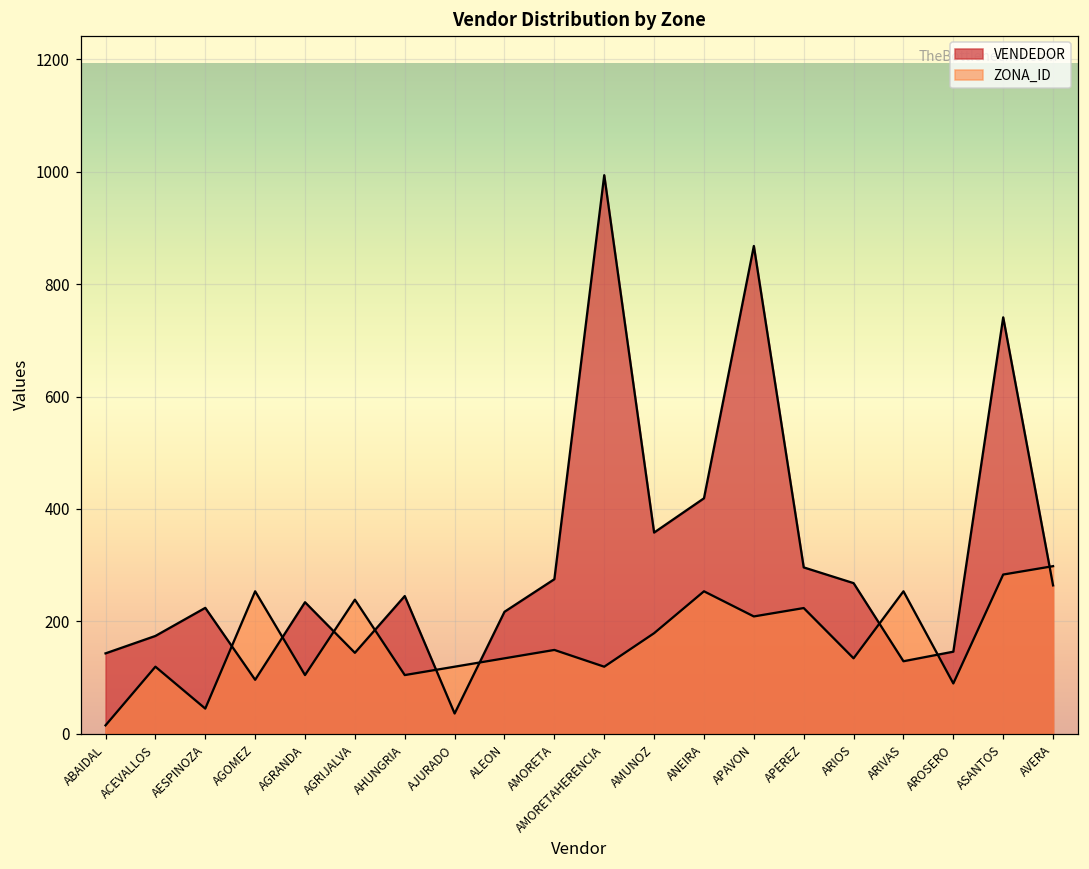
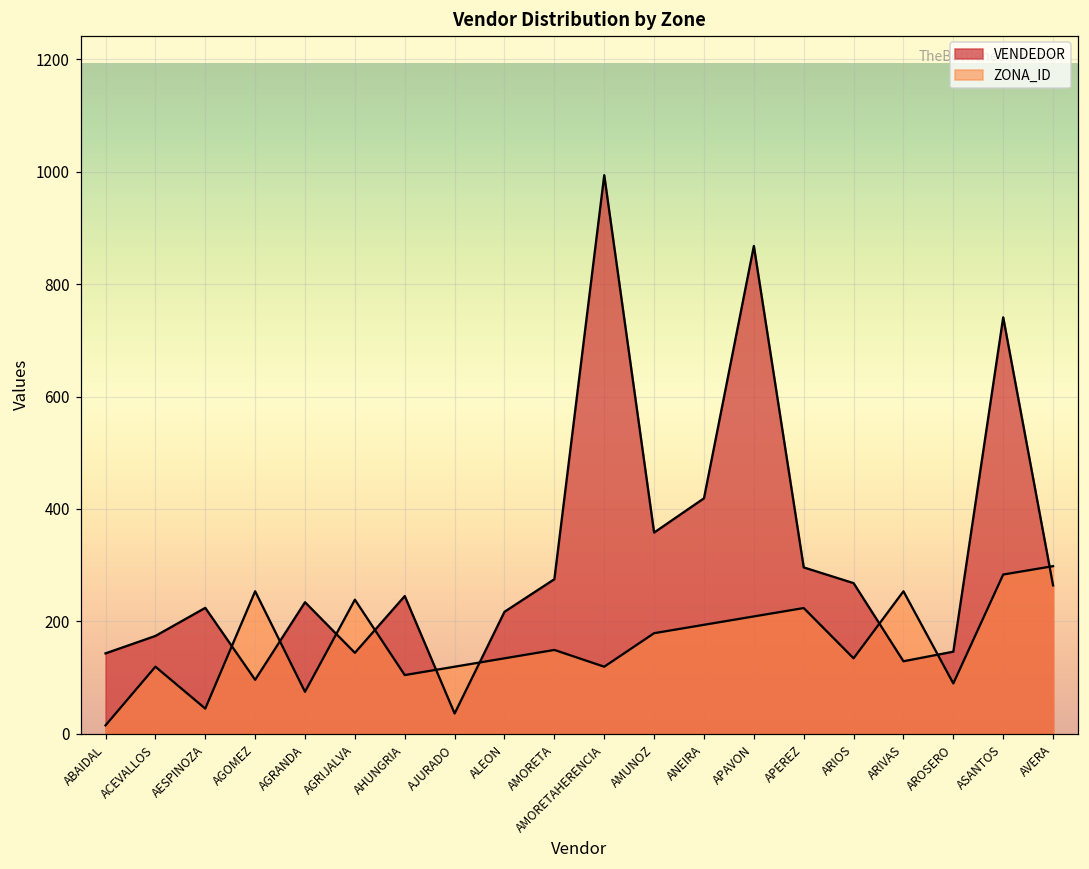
  {
    "VENDEDOR": {
      "ABAIDAL": 140,
      "ACEVALLOS": 170,
      "AESPINOZA": 220,
      "AGOMEZ": 100,
      "AGRANDA": 230,
      "AGRIJALVA": 140,
      "AHUNGRIA": 250,
      "AJURADO": 40,
      "ALEON": 220,
      "AMORETA": 280,
      "AMORETAHERENCIA": 990,
      "AMUNOZ": 360,
      "ANEIRA": 420,
      "APAVON": 870,
      "APEREZ": 300,
      "ARIOS": 270,
      "ARIVAS": 130,
      "AROSERO": 150,
      "ASANTOS": 740,
      "AVERA": 260
    },
    "ZONA_ID": {
      "ABAIDAL": 10,
      "ACEVALLOS": 120,
      "AESPINOZA": 40,
      "AGOMEZ": 250,
-     "AGRANDA": 100,
+     "AGRANDA": 70,
      "AGRIJALVA": 240,
      "AHUNGRIA": 100,
      "AJURADO": 120,
      "ALEON": 130,
      "AMORETA": 150,
      "AMORETAHERENCIA": 120,
      "AMUNOZ": 180,
-     "ANEIRA": 250,
+     "ANEIRA": 190,
      "APAVON": 210,
      "APEREZ": 220,
      "ARIOS": 130,
      "ARIVAS": 250,
      "AROSERO": 90,
      "ASANTOS": 280,
      "AVERA": 300
    }
  }
